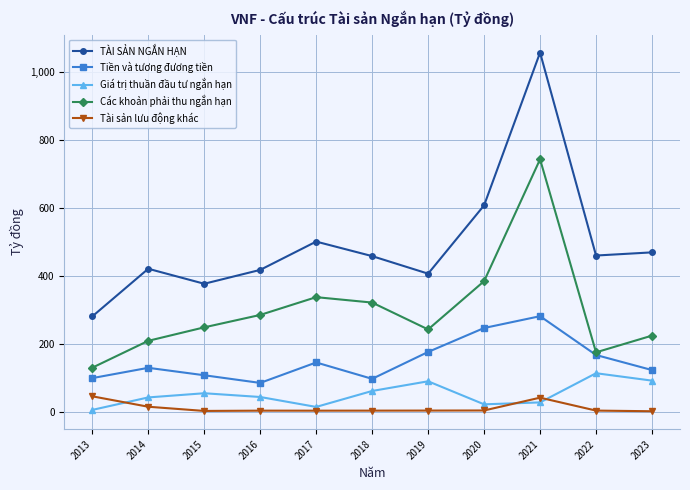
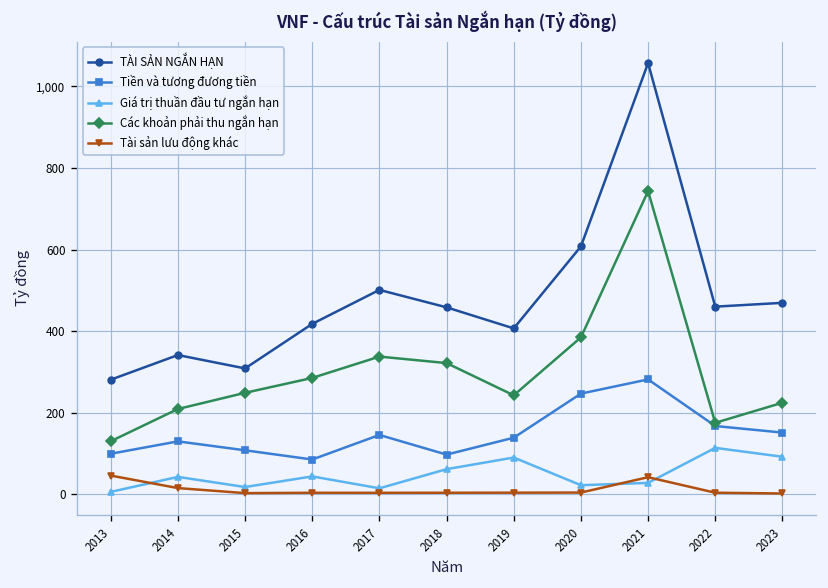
  {
    "TÀI SẢN NGẮN HẠN": {
      "2013": "280",
-     "2014": "420",
-     "2015": "380",
+     "2014": "340",
+     "2015": "310",
      "2016": "420",
      "2017": "500",
      "2018": "460",
      "2019": "410",
      "2020": "610",
      "2021": "1,060",
      "2022": "460",
      "2023": "470"
    },
    "Tiền và tương đương tiền": {
      "2013": "100",
      "2014": "130",
      "2015": "110",
      "2016": "90",
      "2017": "150",
      "2018": "100",
-     "2019": "180",
+     "2019": "140",
      "2020": "250",
      "2021": "280",
      "2022": "170",
-     "2023": "120"
+     "2023": "150"
    },
    "Giá trị thuần đầu tư ngắn hạn": {
      "2013": "10",
      "2014": "40",
-     "2015": "50",
+     "2015": "20",
      "2016": "40",
      "2017": "10",
      "2018": "60",
      "2019": "90",
      "2020": "20",
      "2021": "30",
      "2022": "110",
      "2023": "90"
    },
    "Các khoản phải thu ngắn hạn": {
      "2013": "130",
      "2014": "210",
      "2015": "250",
      "2016": "290",
      "2017": "340",
      "2018": "320",
      "2019": "240",
      "2020": "380",
      "2021": "740",
      "2022": "180",
      "2023": "220"
    },
    "Tài sản lưu động khác": {
      "2013": "50",
      "2014": "20",
      "2015": "0",
      "2016": "0",
      "2017": "0",
      "2018": "0",
      "2019": "0",
      "2020": "0",
      "2021": "40",
      "2022": "0",
      "2023": "0"
    }
  }
